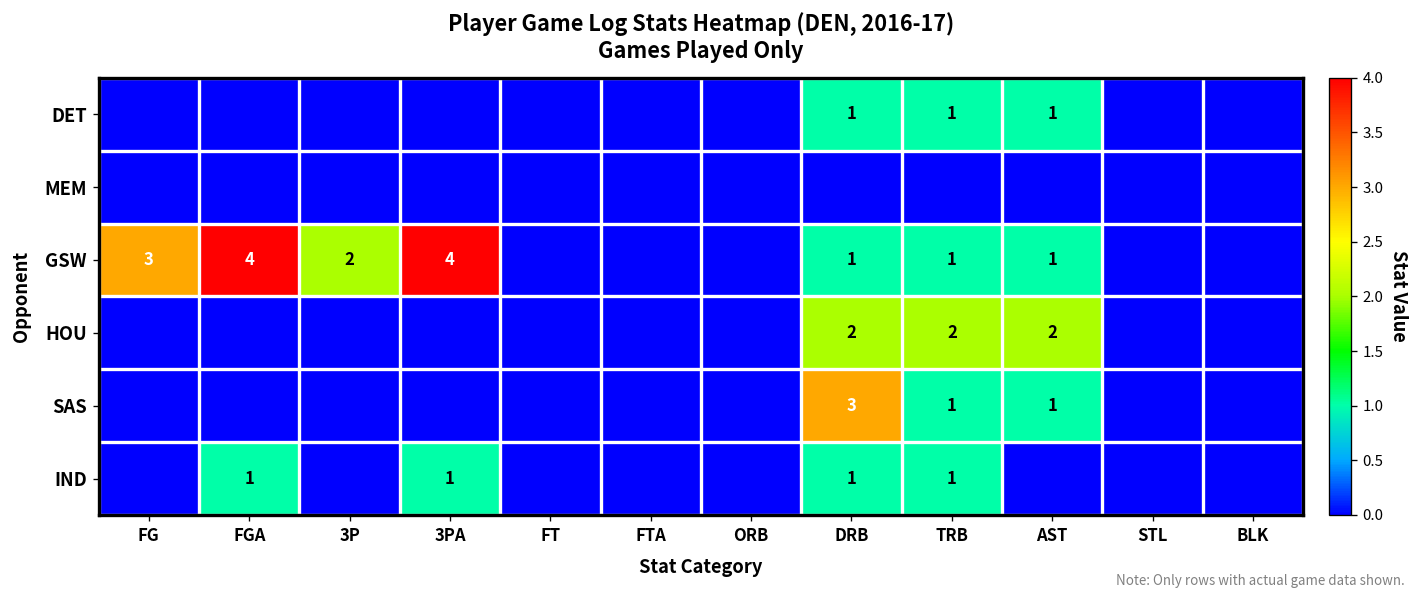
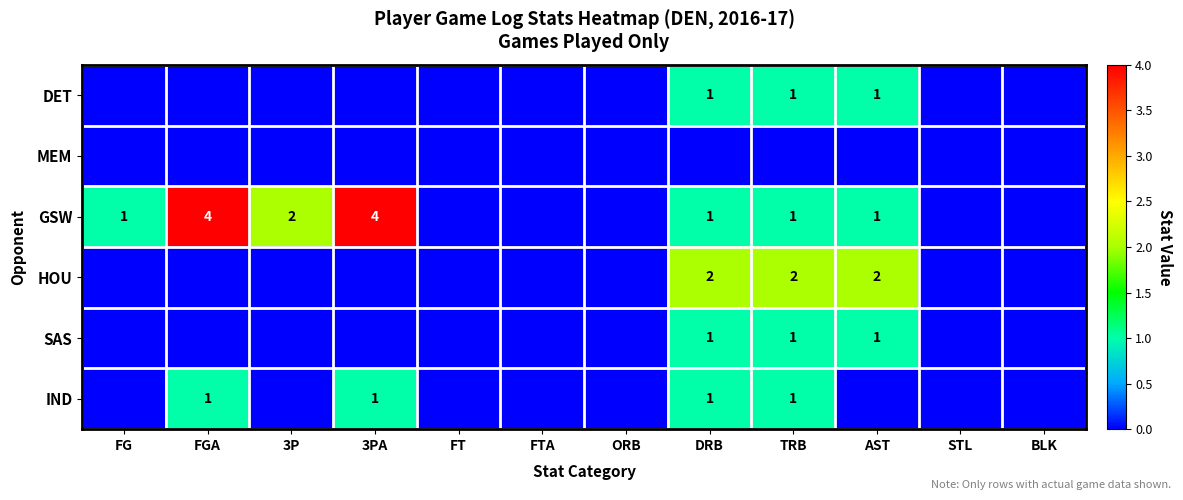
  {
    "DET": {
      "DRB": 1,
      "TRB": 1,
      "AST": 1
    },
    "GSW": {
-     "FG": 3,
+     "FG": 1,
      "FGA": 4,
      "3P": 2,
      "3PA": 4,
      "DRB": 1,
      "TRB": 1,
      "AST": 1
    },
    "HOU": {
      "DRB": 2,
      "TRB": 2,
      "AST": 2
    },
    "SAS": {
-     "DRB": 3,
+     "DRB": 1,
      "TRB": 1,
      "AST": 1
    },
    "IND": {
      "FGA": 1,
      "3PA": 1,
      "DRB": 1,
      "TRB": 1
    }
  }
